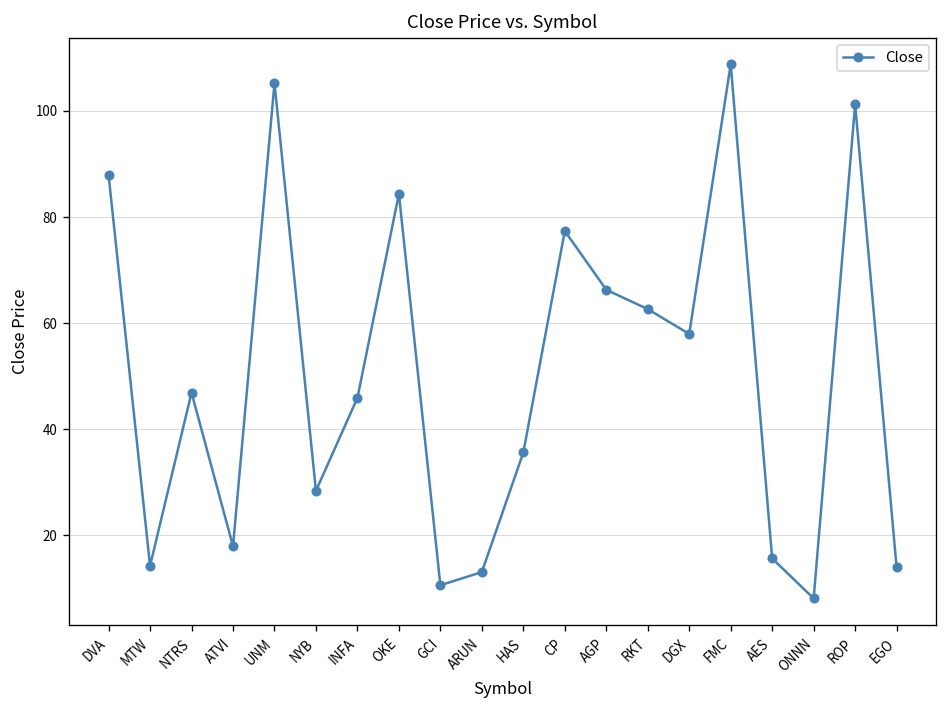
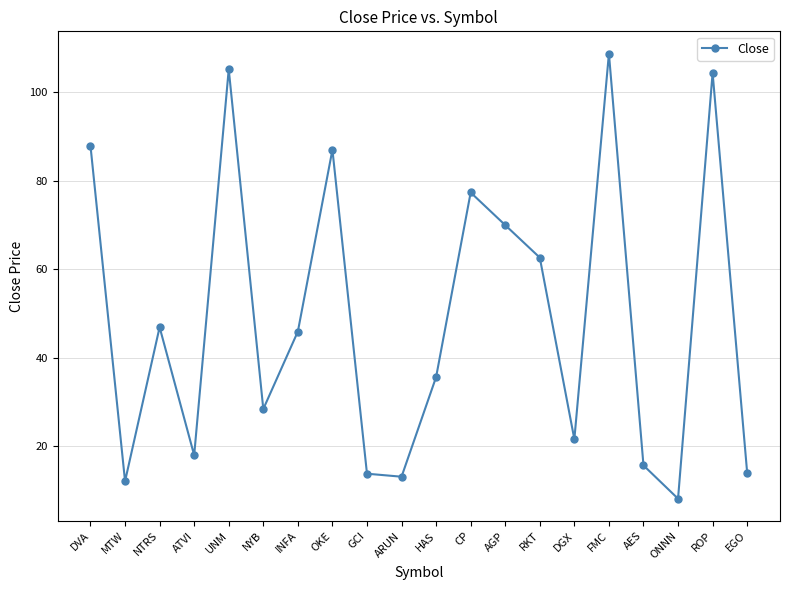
  {
    "DVA": 88,
-   "MTW": 14,
+   "MTW": 12,
    "NTRS": 47,
    "ATVI": 18,
    "UNM": 105,
    "NYB": 28,
    "INFA": 46,
-   "OKE": 84,
-   "GCI": 11,
+   "OKE": 87,
+   "GCI": 14,
    "ARUN": 13,
    "HAS": 36,
    "CP": 77,
-   "AGP": 66,
+   "AGP": 70,
    "RKT": 63,
-   "DGX": 58,
+   "DGX": 22,
    "FMC": 109,
    "AES": 16,
    "ONNN": 8,
-   "ROP": 101,
+   "ROP": 104,
    "EGO": 14
  }
